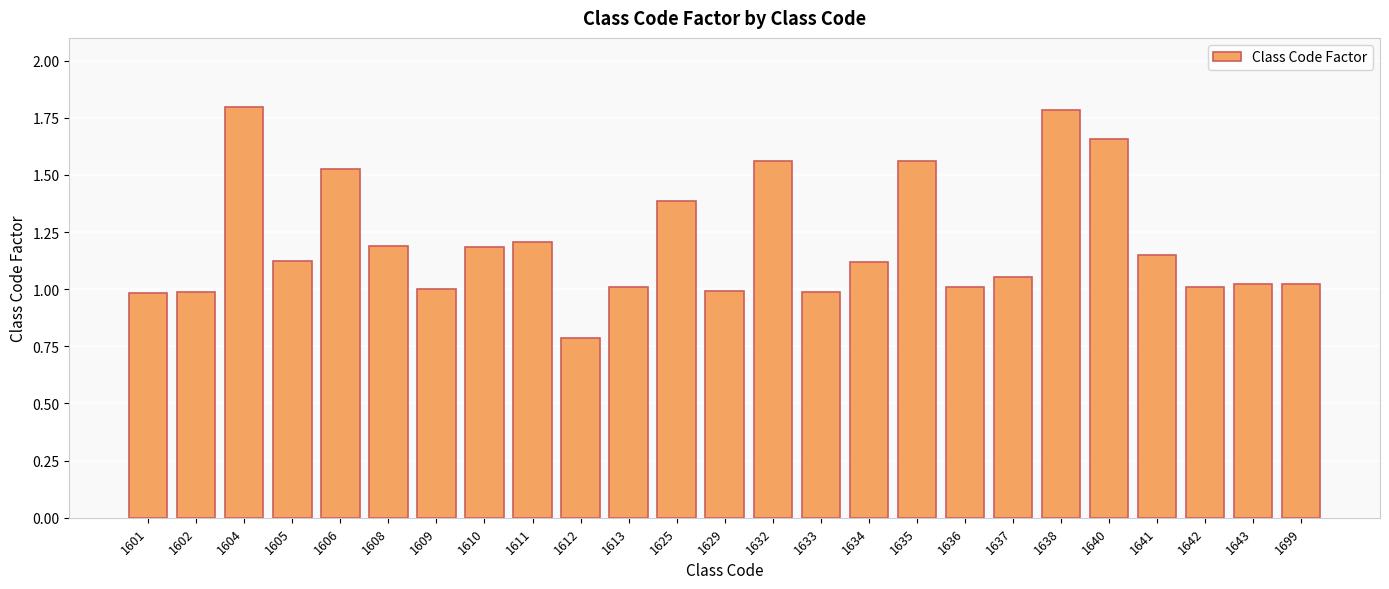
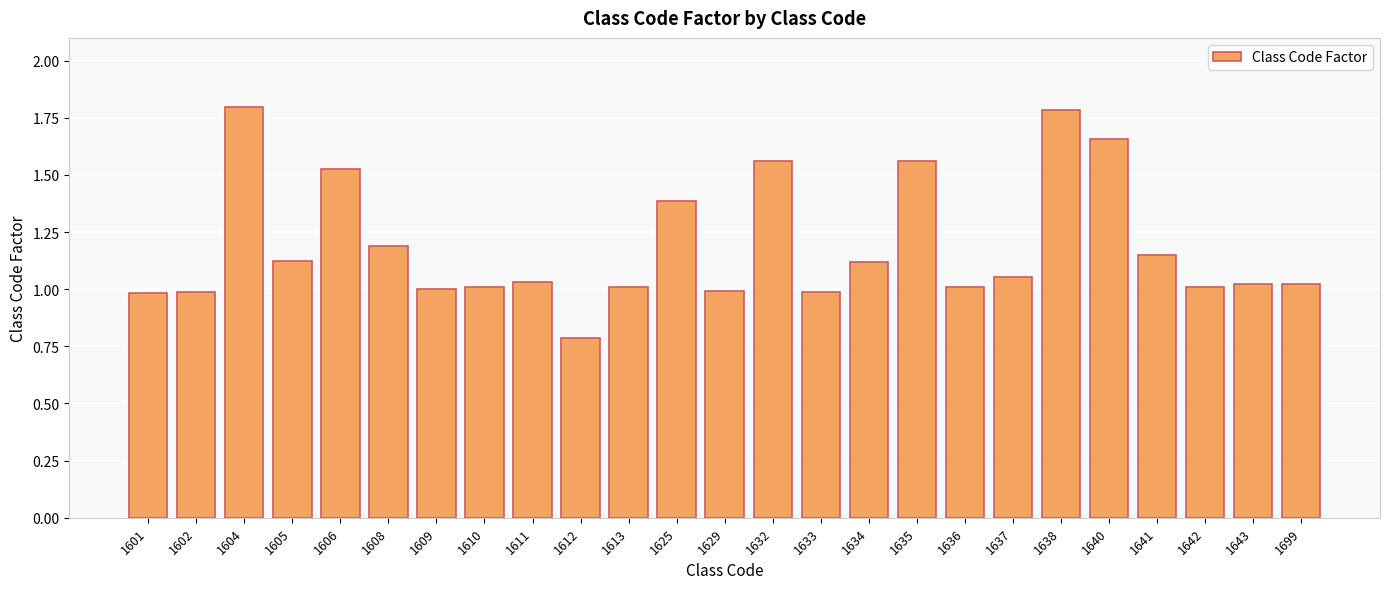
  {
    "1601": 0.98,
    "1602": 0.99,
    "1604": 1.80,
    "1605": 1.12,
    "1606": 1.53,
    "1608": 1.19,
    "1609": 1.00,
-   "1610": 1.18,
-   "1611": 1.21,
+   "1610": 1.01,
+   "1611": 1.03,
    "1612": 0.79,
    "1613": 1.01,
    "1625": 1.39,
    "1629": 0.99,
    "1632": 1.56,
    "1633": 0.99,
    "1634": 1.12,
    "1635": 1.56,
    "1636": 1.01,
    "1637": 1.05,
    "1638": 1.78,
    "1640": 1.66,
    "1641": 1.15,
    "1642": 1.01,
    "1643": 1.02,
    "1699": 1.02
  }
